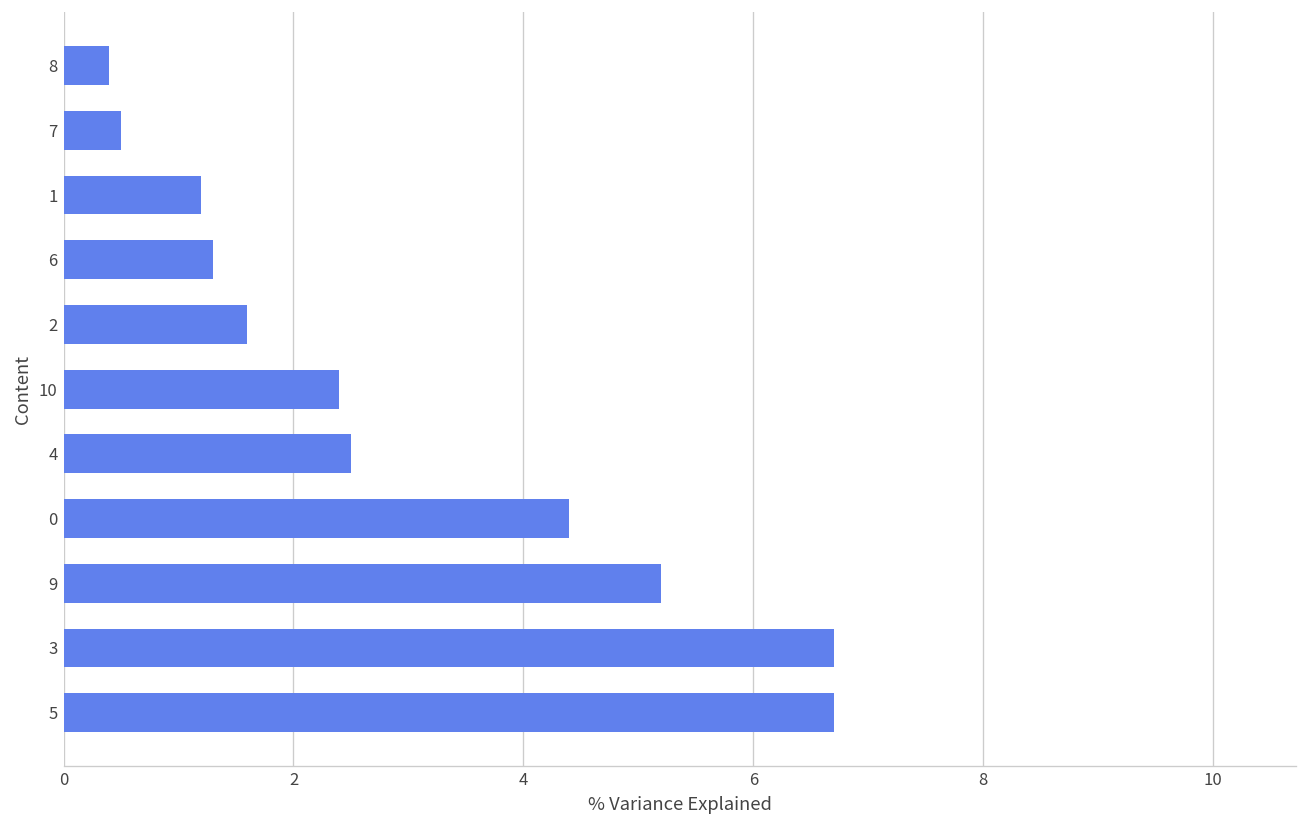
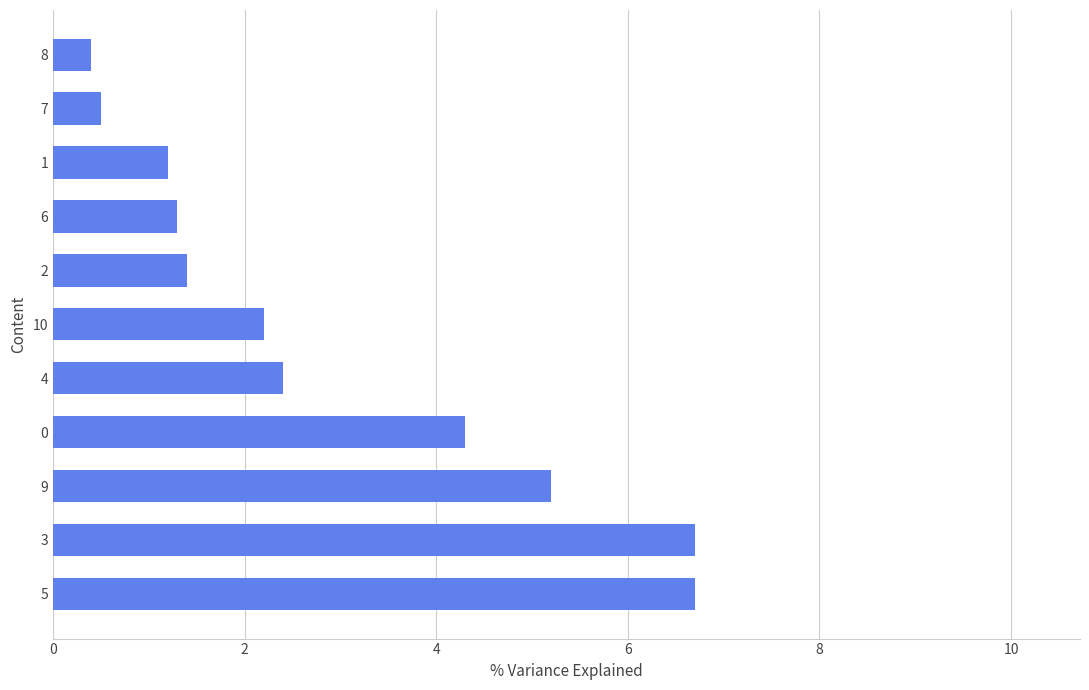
  {
    "8": 0.4,
    "7": 0.5,
    "1": 1.2,
    "6": 1.3,
-   "2": 1.6,
-   "10": 2.4,
-   "4": 2.5,
-   "0": 4.4,
+   "2": 1.4,
+   "10": 2.2,
+   "4": 2.4,
+   "0": 4.3,
    "9": 5.2,
    "3": 6.7,
    "5": 6.7
  }
